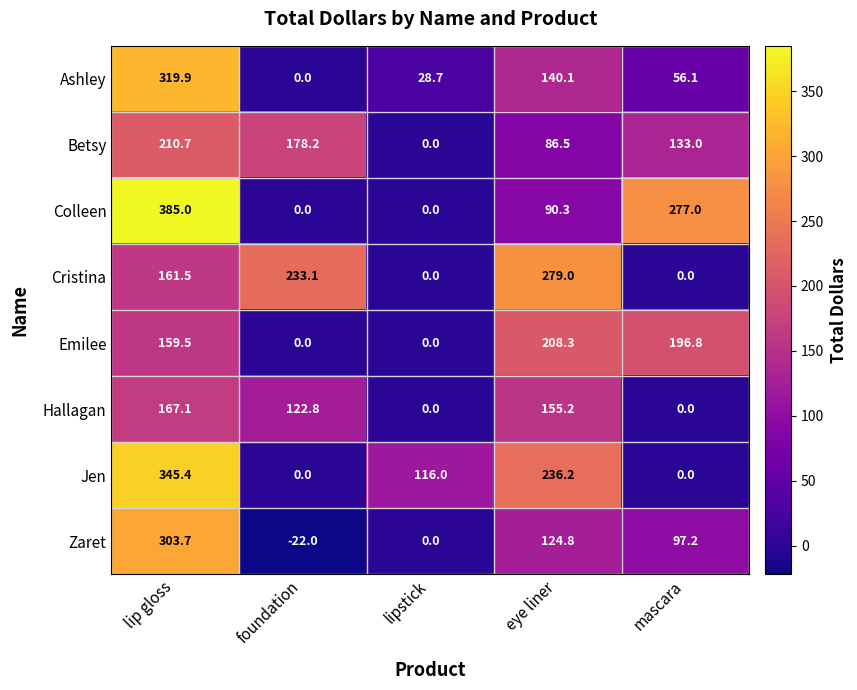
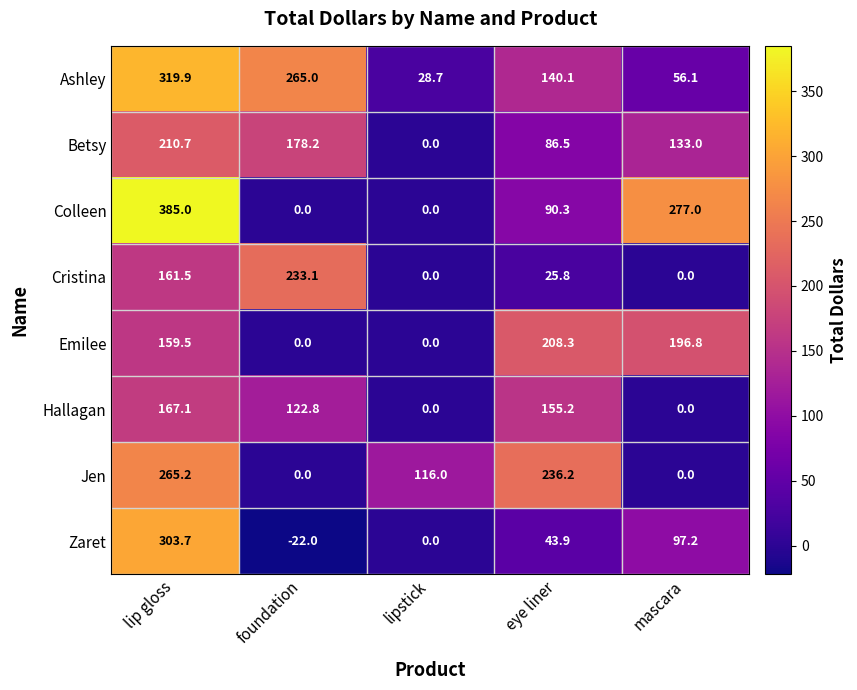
  {
    "Ashley": {
      "lip gloss": 319.9,
-     "foundation": 0.0,
+     "foundation": 265.0,
      "lipstick": 28.7,
      "eye liner": 140.1,
      "mascara": 56.1
    },
    "Betsy": {
      "lip gloss": 210.7,
      "foundation": 178.2,
      "lipstick": 0.0,
      "eye liner": 86.5,
      "mascara": 133.0
    },
    "Colleen": {
      "lip gloss": 385.0,
      "foundation": 0.0,
      "lipstick": 0.0,
      "eye liner": 90.3,
      "mascara": 277.0
    },
    "Cristina": {
      "lip gloss": 161.5,
      "foundation": 233.1,
      "lipstick": 0.0,
-     "eye liner": 279.0,
+     "eye liner": 25.8,
      "mascara": 0.0
    },
    "Emilee": {
      "lip gloss": 159.5,
      "foundation": 0.0,
      "lipstick": 0.0,
      "eye liner": 208.3,
      "mascara": 196.8
    },
    "Hallagan": {
      "lip gloss": 167.1,
      "foundation": 122.8,
      "lipstick": 0.0,
      "eye liner": 155.2,
      "mascara": 0.0
    },
    "Jen": {
-     "lip gloss": 345.4,
+     "lip gloss": 265.2,
      "foundation": 0.0,
      "lipstick": 116.0,
      "eye liner": 236.2,
      "mascara": 0.0
    },
    "Zaret": {
      "lip gloss": 303.7,
      "foundation": -22.0,
      "lipstick": 0.0,
-     "eye liner": 124.8,
+     "eye liner": 43.9,
      "mascara": 97.2
    }
  }
